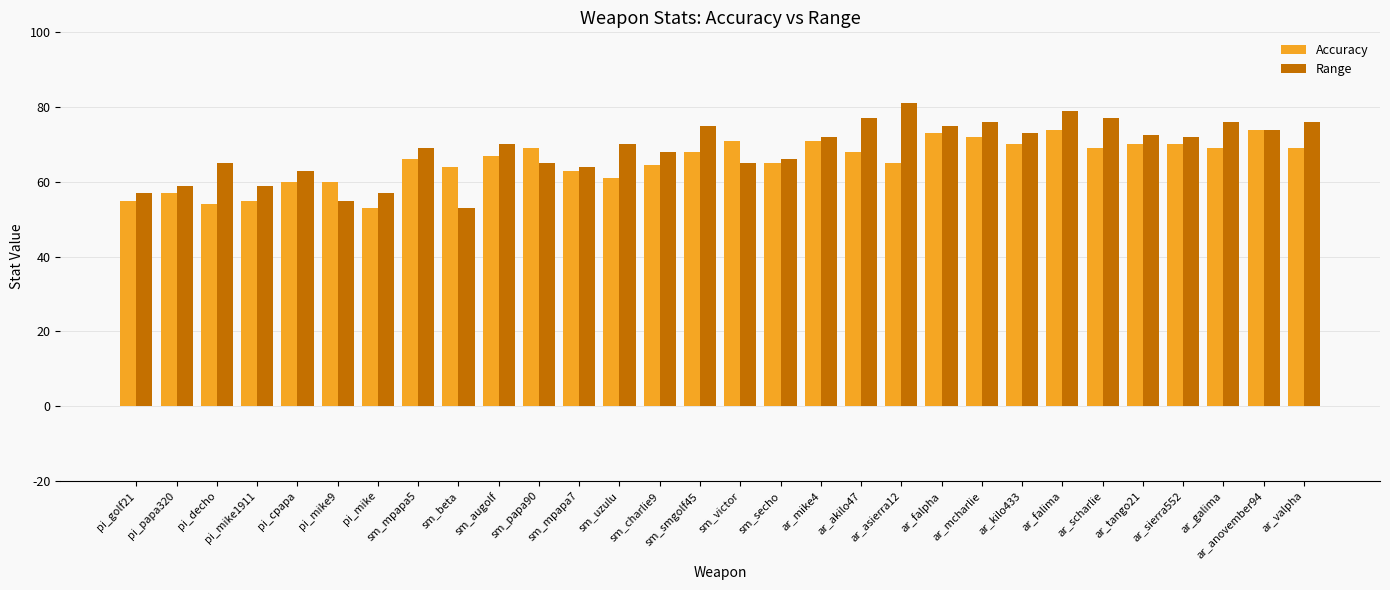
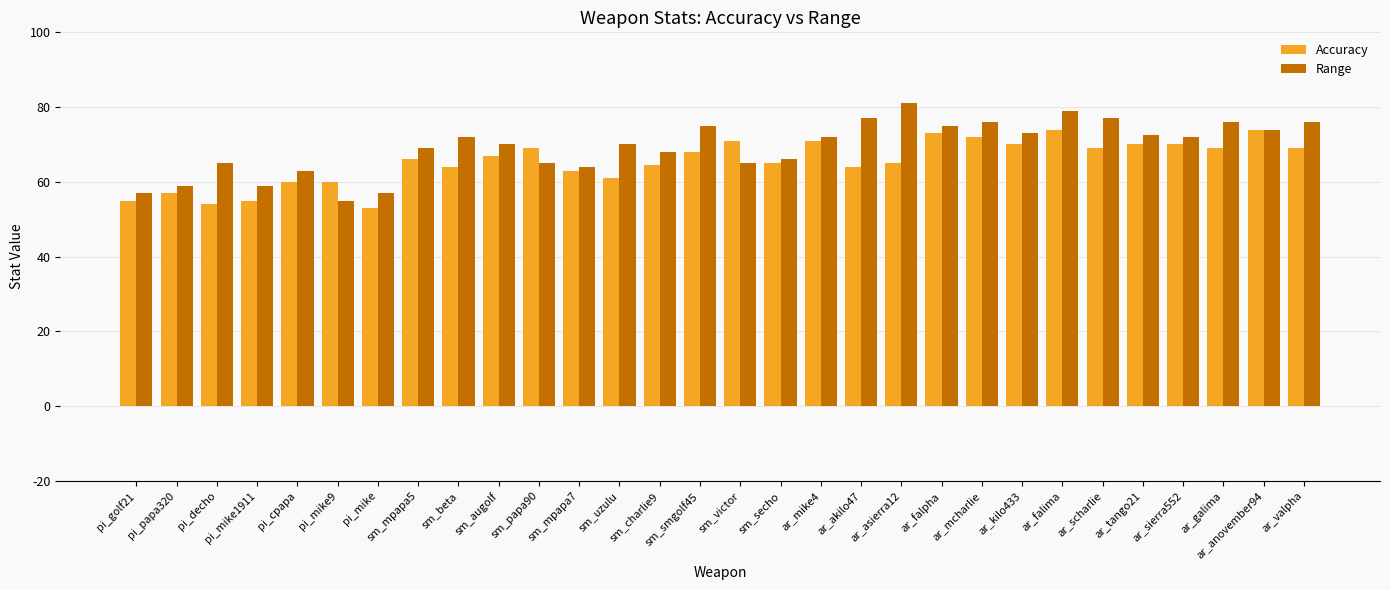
  {
    "Accuracy": {
      "pi_golf21": 55,
      "pi_papa320": 57,
      "pi_decho": 54,
      "pi_mike1911": 55,
      "pi_cpapa": 60,
      "pi_mike9": 60,
      "pi_mike": 53,
      "sm_mpapa5": 66,
      "sm_beta": 64,
      "sm_augolf": 67,
      "sm_papa90": 69,
      "sm_mpapa7": 63,
      "sm_uzulu": 61,
      "sm_charlie9": 65,
      "sm_smgolf45": 68,
      "sm_victor": 71,
      "sm_secho": 65,
      "ar_mike4": 71,
-     "ar_akilo47": 68,
+     "ar_akilo47": 64,
      "ar_asierra12": 65,
      "ar_falpha": 73,
      "ar_mcharlie": 72,
      "ar_kilo433": 70,
      "ar_falima": 74,
      "ar_scharlie": 69,
      "ar_tango21": 70,
      "ar_sierra552": 70,
      "ar_galima": 69,
      "ar_anovember94": 74,
      "ar_valpha": 69
    },
    "Range": {
      "pi_golf21": 57,
      "pi_papa320": 59,
      "pi_decho": 65,
      "pi_mike1911": 59,
      "pi_cpapa": 63,
      "pi_mike9": 55,
      "pi_mike": 57,
      "sm_mpapa5": 69,
-     "sm_beta": 53,
+     "sm_beta": 72,
      "sm_augolf": 70,
      "sm_papa90": 65,
      "sm_mpapa7": 64,
      "sm_uzulu": 70,
      "sm_charlie9": 68,
      "sm_smgolf45": 75,
      "sm_victor": 65,
      "sm_secho": 66,
      "ar_mike4": 72,
      "ar_akilo47": 77,
      "ar_asierra12": 81,
      "ar_falpha": 75,
      "ar_mcharlie": 76,
      "ar_kilo433": 73,
      "ar_falima": 79,
      "ar_scharlie": 77,
      "ar_tango21": 73,
      "ar_sierra552": 72,
      "ar_galima": 76,
      "ar_anovember94": 74,
      "ar_valpha": 76
    }
  }
